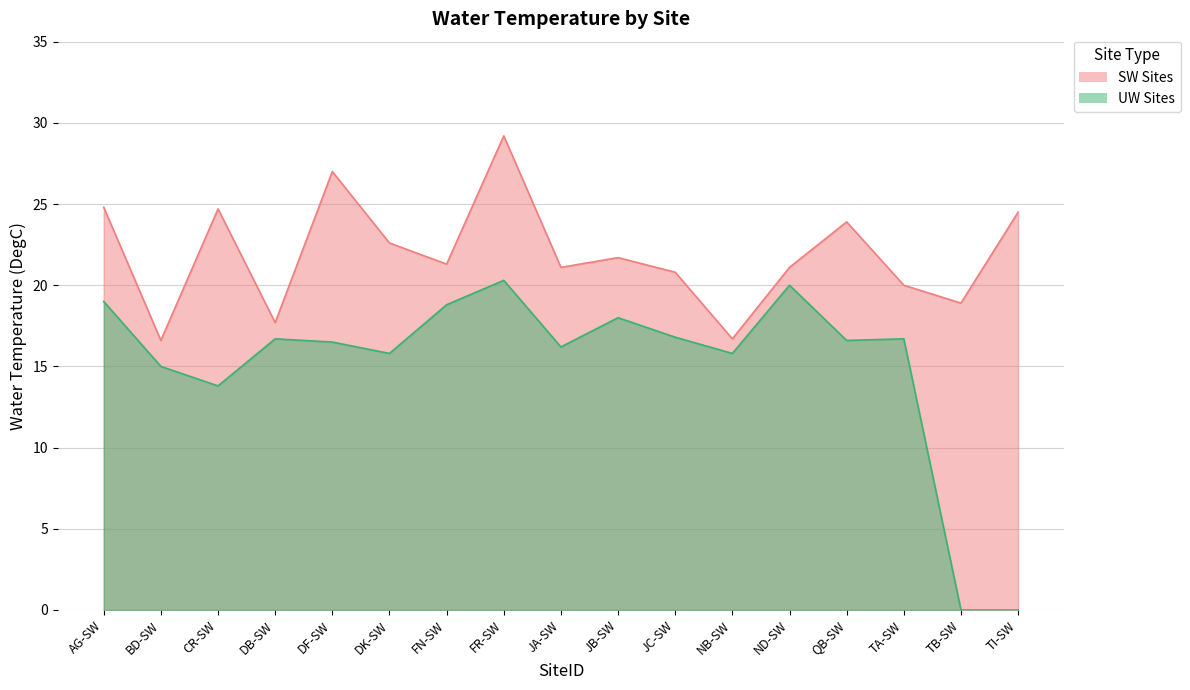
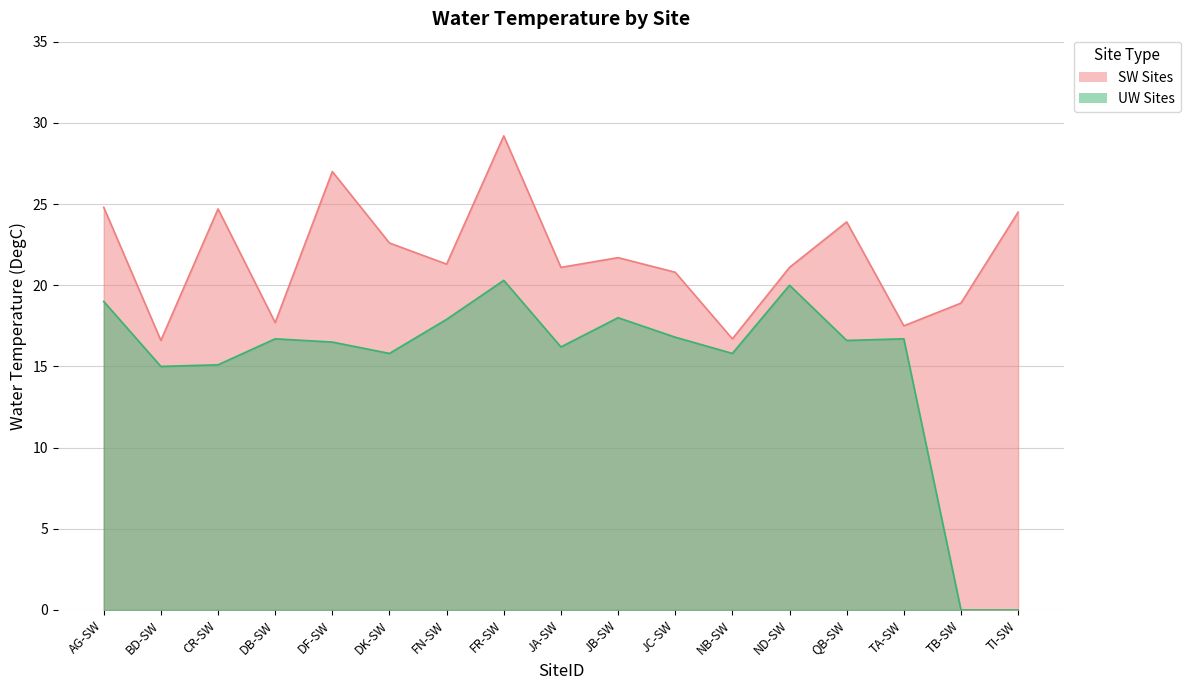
  {
    "SW Sites": {
      "AG-SW": 24.8,
      "BD-SW": 16.6,
      "CR-SW": 24.7,
      "DB-SW": 17.7,
      "DF-SW": 27.0,
      "DK-SW": 22.6,
      "FN-SW": 21.3,
      "FR-SW": 29.2,
      "JA-SW": 21.1,
      "JB-SW": 21.7,
      "JC-SW": 20.8,
      "NB-SW": 16.7,
      "ND-SW": 21.1,
      "QB-SW": 23.9,
-     "TA-SW": 20.0,
+     "TA-SW": 17.5,
      "TB-SW": 18.9,
      "TI-SW": 24.5
    },
    "UW Sites": {
      "AG-SW": 19.0,
      "BD-SW": 15.0,
-     "CR-SW": 13.8,
+     "CR-SW": 15.1,
      "DB-SW": 16.7,
      "DF-SW": 16.5,
      "DK-SW": 15.8,
-     "FN-SW": 18.8,
+     "FN-SW": 17.9,
      "FR-SW": 20.3,
      "JA-SW": 16.2,
      "JB-SW": 18.0,
      "JC-SW": 16.8,
      "NB-SW": 15.8,
      "ND-SW": 20.0,
      "QB-SW": 16.6,
      "TA-SW": 16.7,
      "TB-SW": 0.0,
      "TI-SW": 0.0
    }
  }
